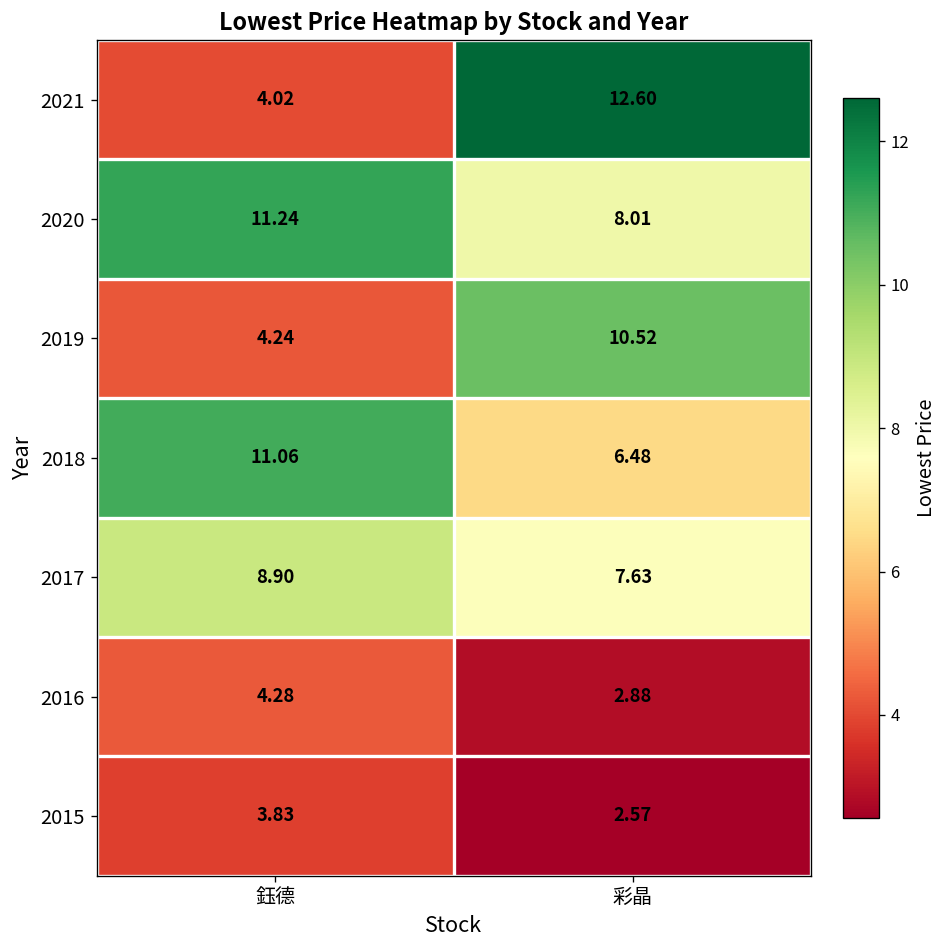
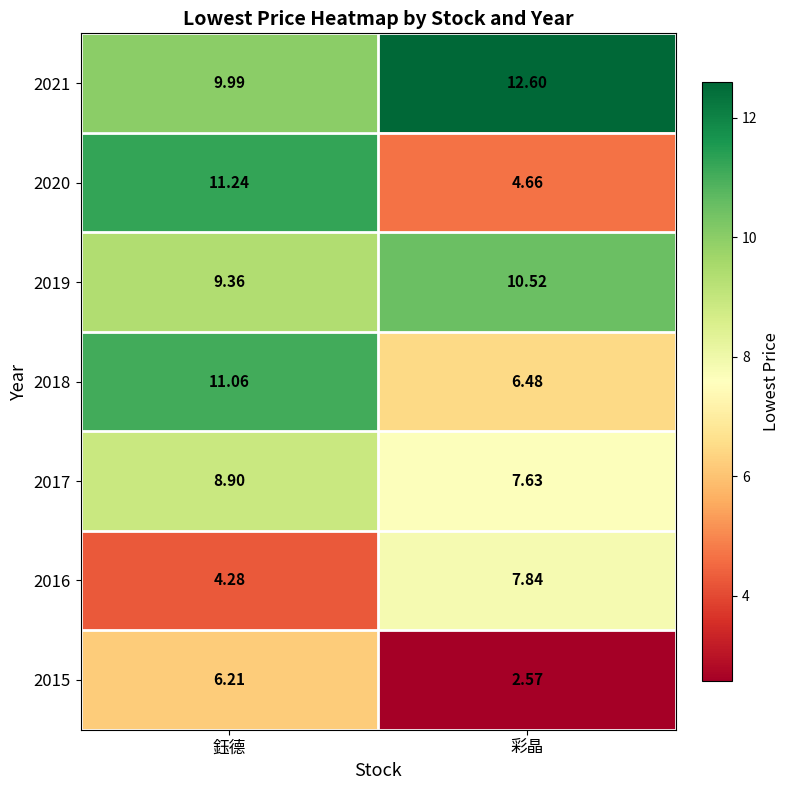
  {
    "2021": {
-     "鈺德": 4.02,
+     "鈺德": 9.99,
      "彩晶": 12.60
    },
    "2020": {
      "鈺德": 11.24,
-     "彩晶": 8.01
+     "彩晶": 4.66
    },
    "2019": {
-     "鈺德": 4.24,
+     "鈺德": 9.36,
      "彩晶": 10.52
    },
    "2018": {
      "鈺德": 11.06,
      "彩晶": 6.48
    },
    "2017": {
      "鈺德": 8.90,
      "彩晶": 7.63
    },
    "2016": {
      "鈺德": 4.28,
-     "彩晶": 2.88
+     "彩晶": 7.84
    },
    "2015": {
-     "鈺德": 3.83,
+     "鈺德": 6.21,
      "彩晶": 2.57
    }
  }
